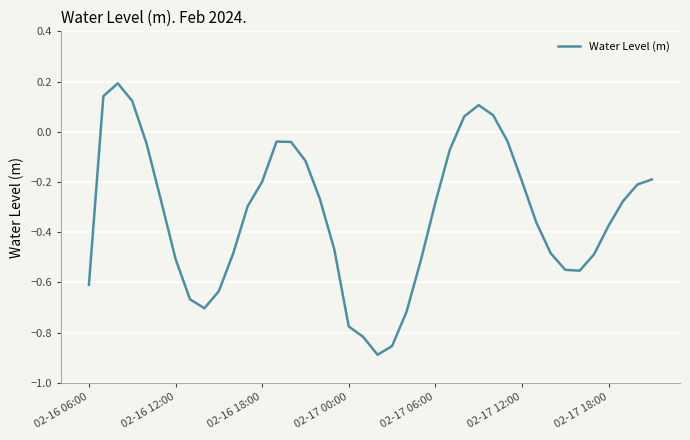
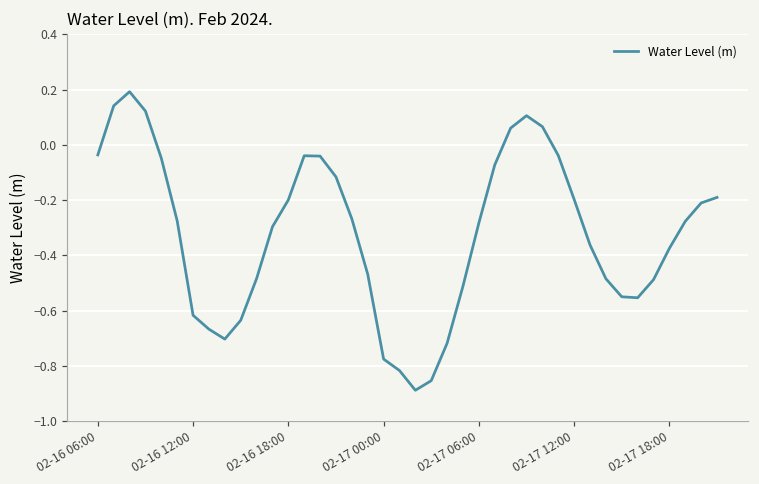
  {
-   "02-16 06:00": -0.61,
-   "02-16 12:00": -0.51,
+   "02-16 06:00": -0.04,
+   "02-16 12:00": -0.62,
    "02-16 18:00": -0.20,
    "02-17 00:00": -0.78,
    "02-17 06:00": -0.28,
    "02-17 12:00": -0.20,
    "02-17 18:00": -0.37
  }
